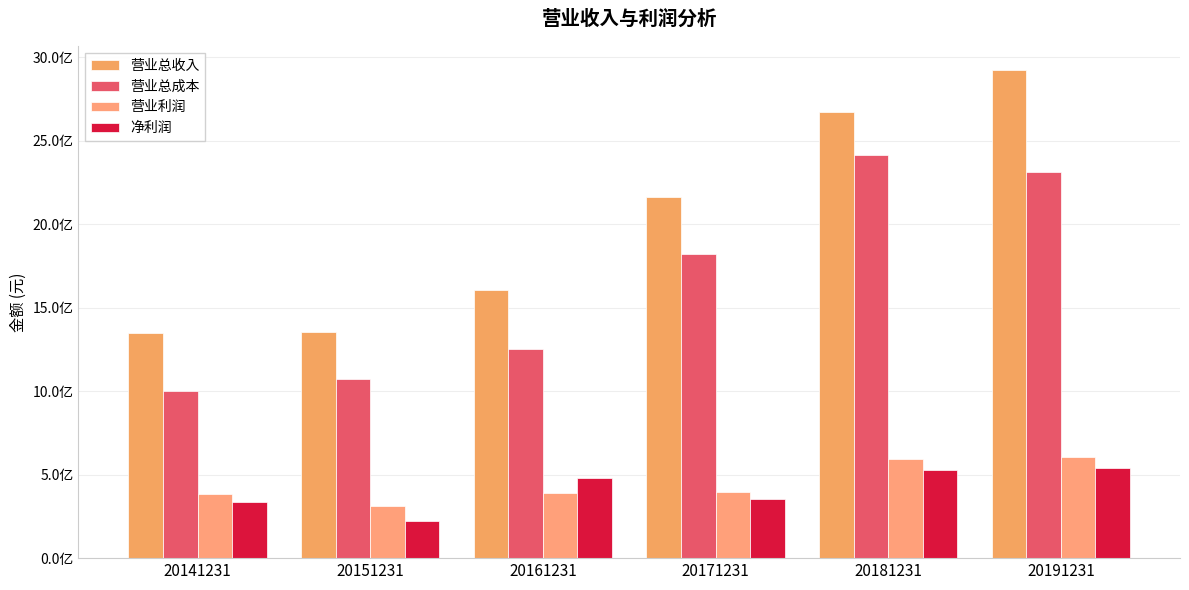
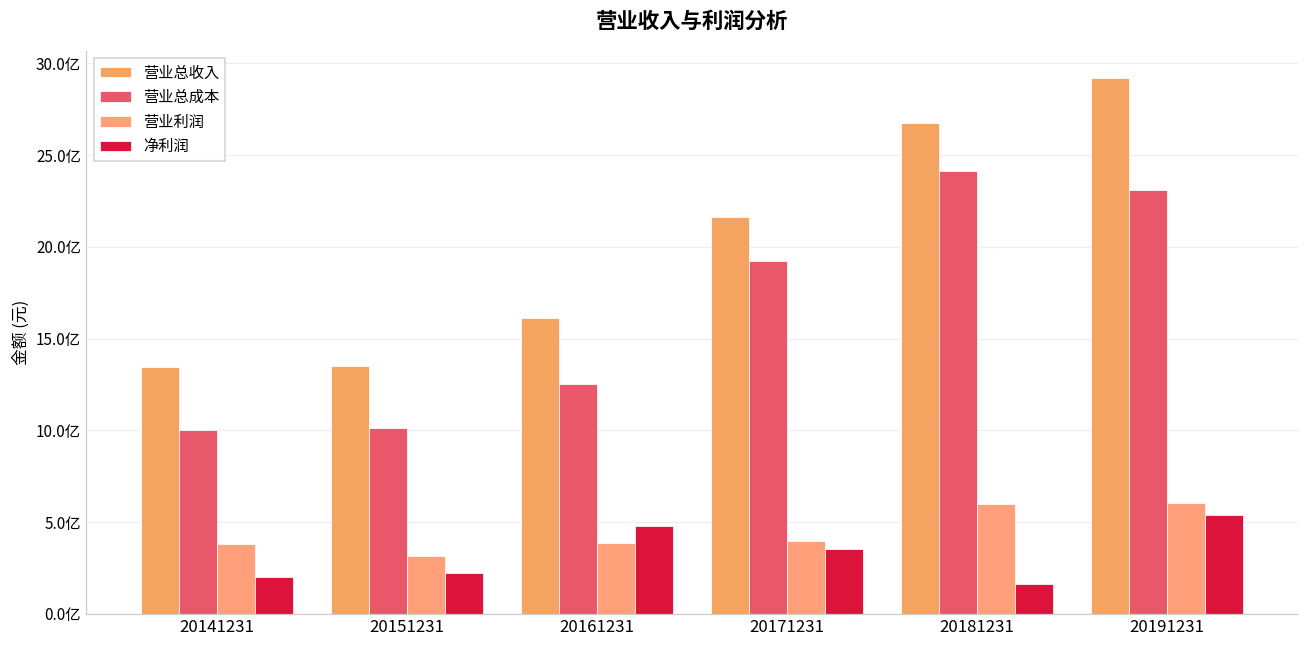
  {
    "营业总成本": {
      "20141231": "10.0亿",
-     "20151231": "10.7亿",
+     "20151231": "10.2亿",
      "20161231": "12.5亿",
-     "20171231": "18.2亿",
+     "20171231": "19.2亿",
      "20181231": "24.1亿",
      "20191231": "23.1亿"
    },
    "净利润": {
-     "20141231": "3.4亿",
+     "20141231": "2.0亿",
      "20151231": "2.2亿",
      "20161231": "4.8亿",
      "20171231": "3.5亿",
-     "20181231": "5.3亿",
+     "20181231": "1.6亿",
      "20191231": "5.4亿"
    }
  }
